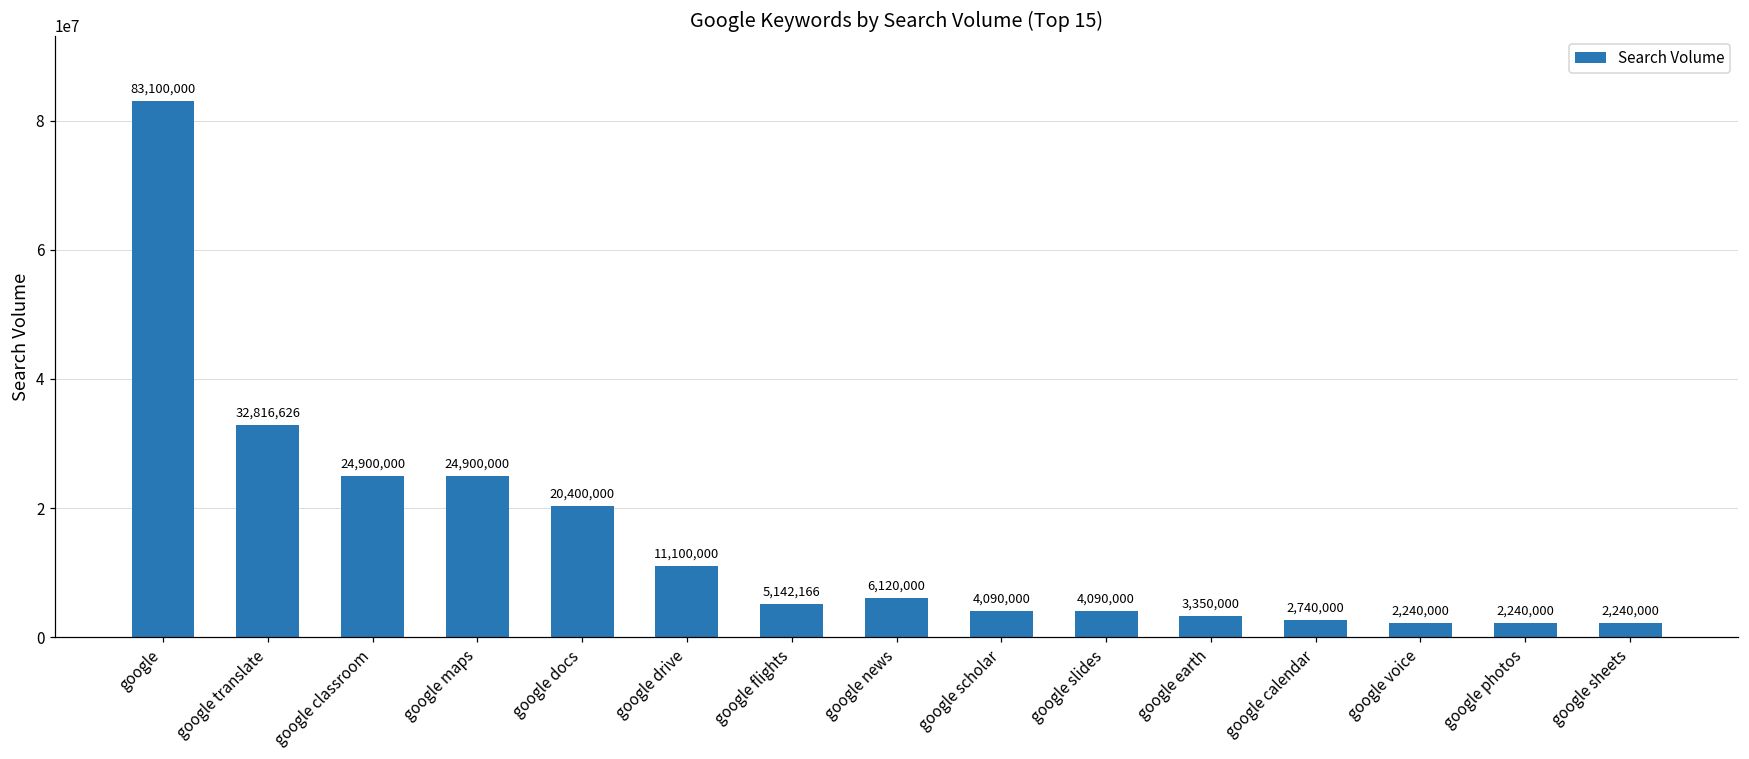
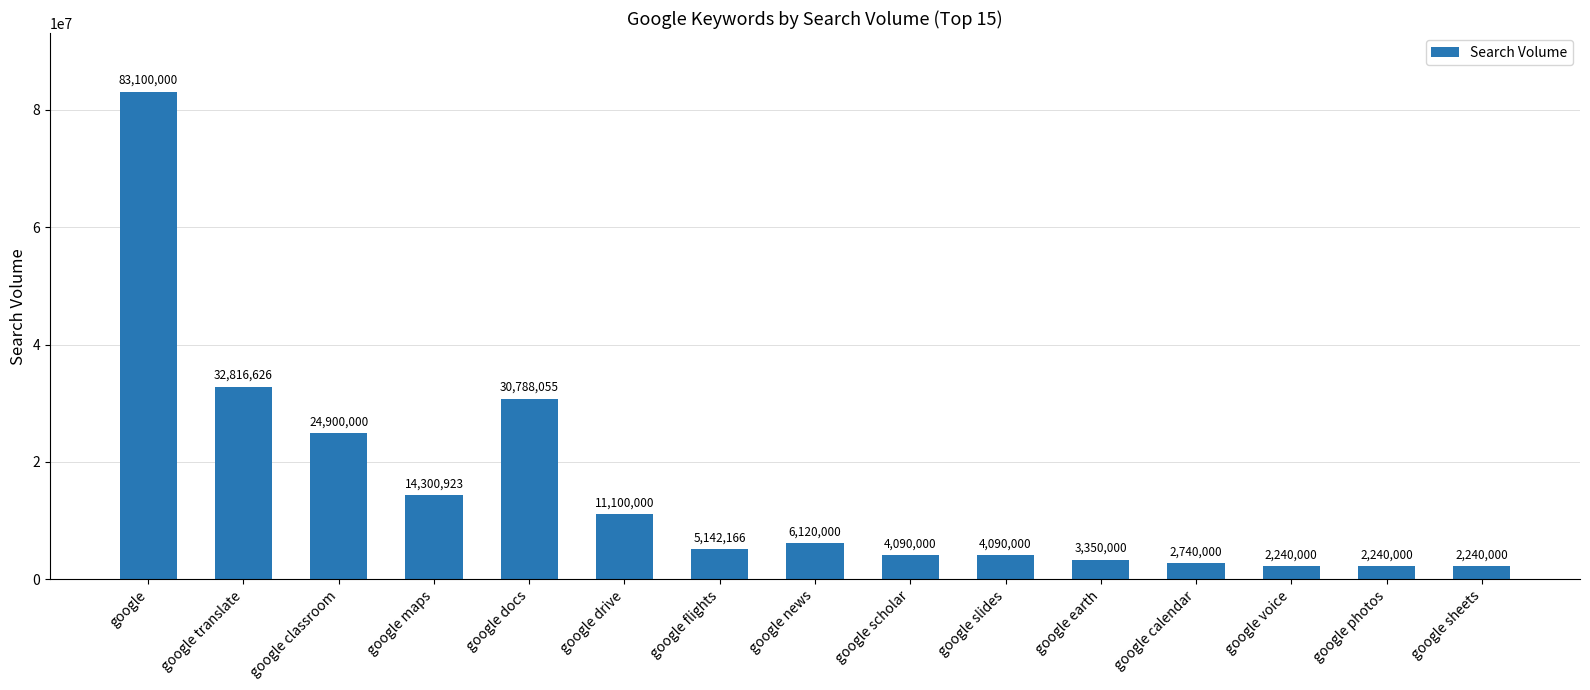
  {
    "google": "83,100,000",
    "google translate": "32,816,626",
    "google classroom": "24,900,000",
-   "google maps": "24,900,000",
-   "google docs": "20,400,000",
+   "google maps": "14,300,923",
+   "google docs": "30,788,055",
    "google drive": "11,100,000",
    "google flights": "5,142,166",
    "google news": "6,120,000",
    "google scholar": "4,090,000",
    "google slides": "4,090,000",
    "google earth": "3,350,000",
    "google calendar": "2,740,000",
    "google voice": "2,240,000",
    "google photos": "2,240,000",
    "google sheets": "2,240,000"
  }
